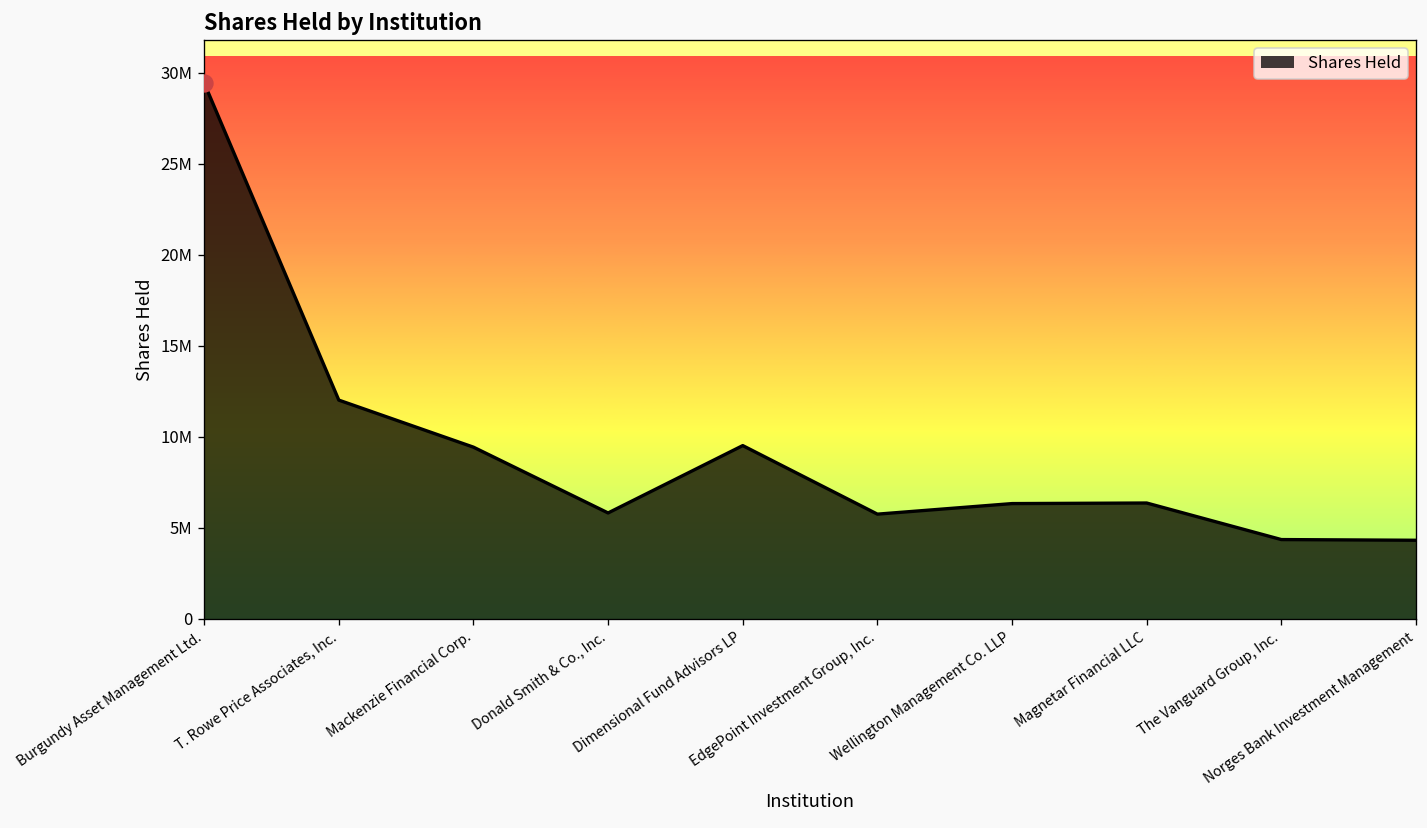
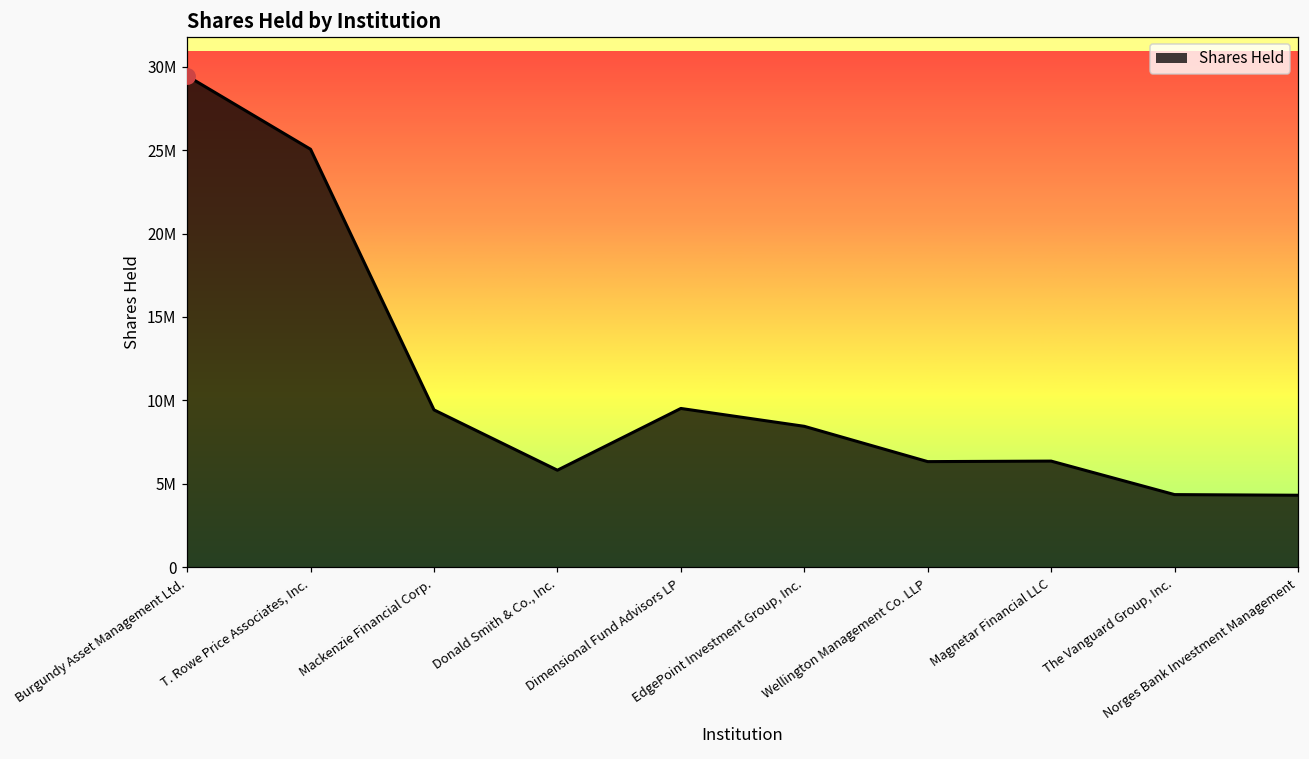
  {
    "Shares Held": {
-     "T. Rowe Price Associates, Inc.": 12000000,
+     "T. Rowe Price Associates, Inc.": 25100000,
      "Mackenzie Financial Corp.": 9400000,
      "Donald Smith & Co., Inc.": 5800000,
      "Dimensional Fund Advisors LP": 9500000,
-     "EdgePoint Investment Group, Inc.": 5700000,
+     "EdgePoint Investment Group, Inc.": 8400000,
      "Wellington Management Co. LLP": 6300000,
      "Magnetar Financial LLC": 6400000,
      "The Vanguard Group, Inc.": 4400000,
      "Norges Bank Investment Management": 4300000
    }
  }
